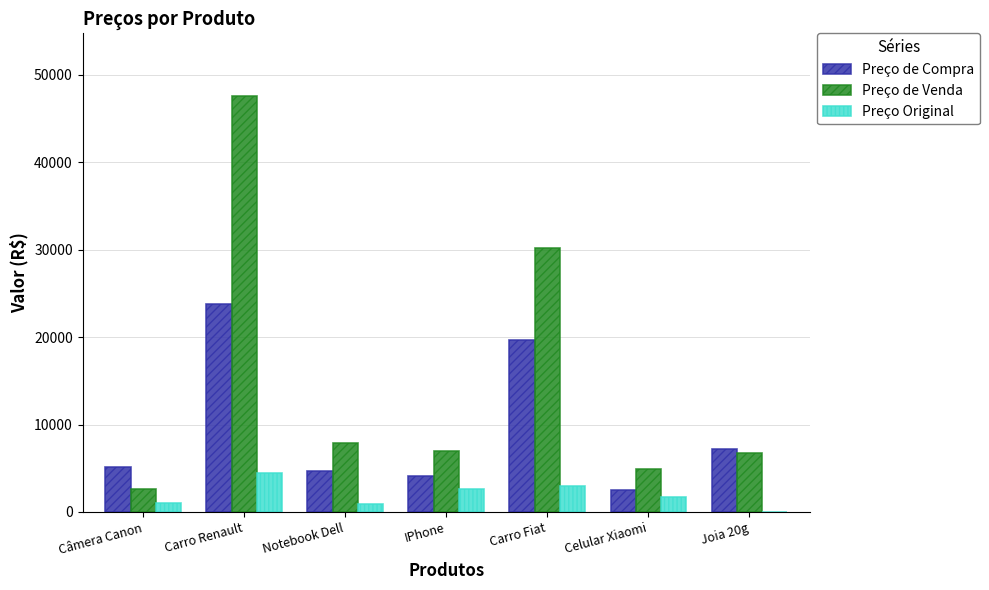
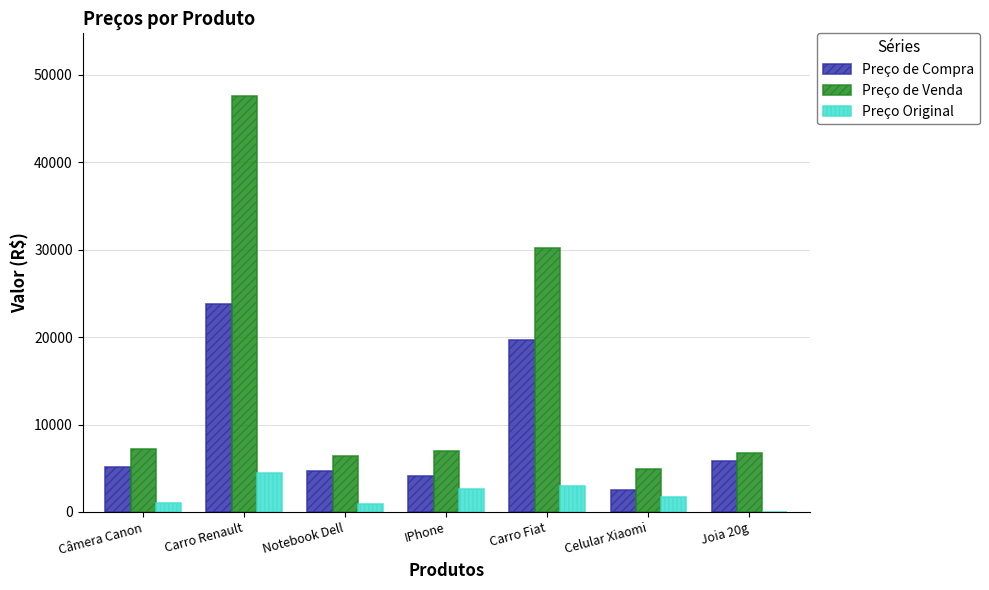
  {
    "Preço de Compra": {
      "Câmera Canon": 5000,
      "Carro Renault": 24000,
      "Notebook Dell": 5000,
      "IPhone": 4000,
      "Carro Fiat": 20000,
      "Celular Xiaomi": 2000,
-     "Joia 20g": 7000
+     "Joia 20g": 6000
    },
    "Preço de Venda": {
-     "Câmera Canon": 3000,
+     "Câmera Canon": 7000,
      "Carro Renault": 48000,
-     "Notebook Dell": 8000,
+     "Notebook Dell": 6000,
      "IPhone": 7000,
      "Carro Fiat": 30000,
      "Celular Xiaomi": 5000,
      "Joia 20g": 7000
    },
    "Preço Original": {
      "Câmera Canon": 1000,
      "Carro Renault": 5000,
      "Notebook Dell": 1000,
      "IPhone": 3000,
      "Carro Fiat": 3000,
      "Celular Xiaomi": 2000
    }
  }
